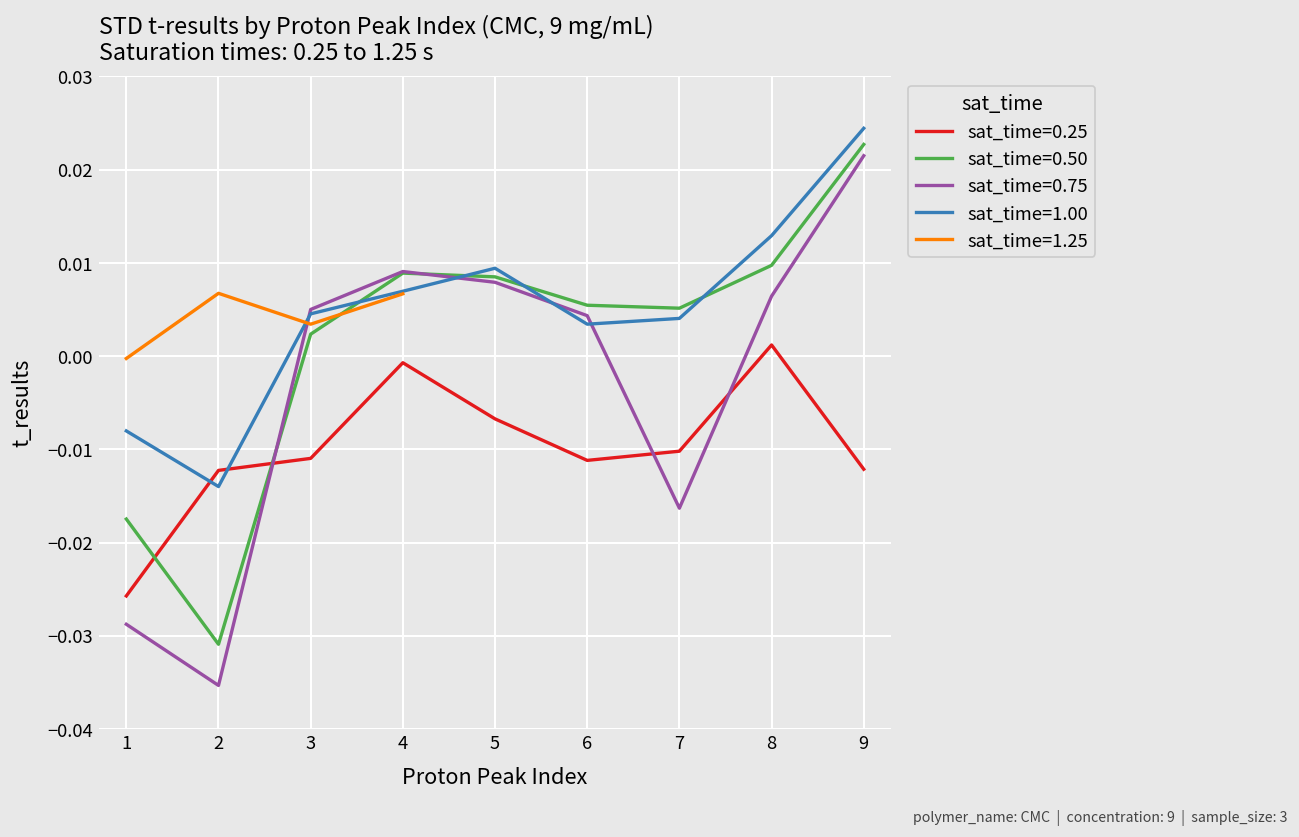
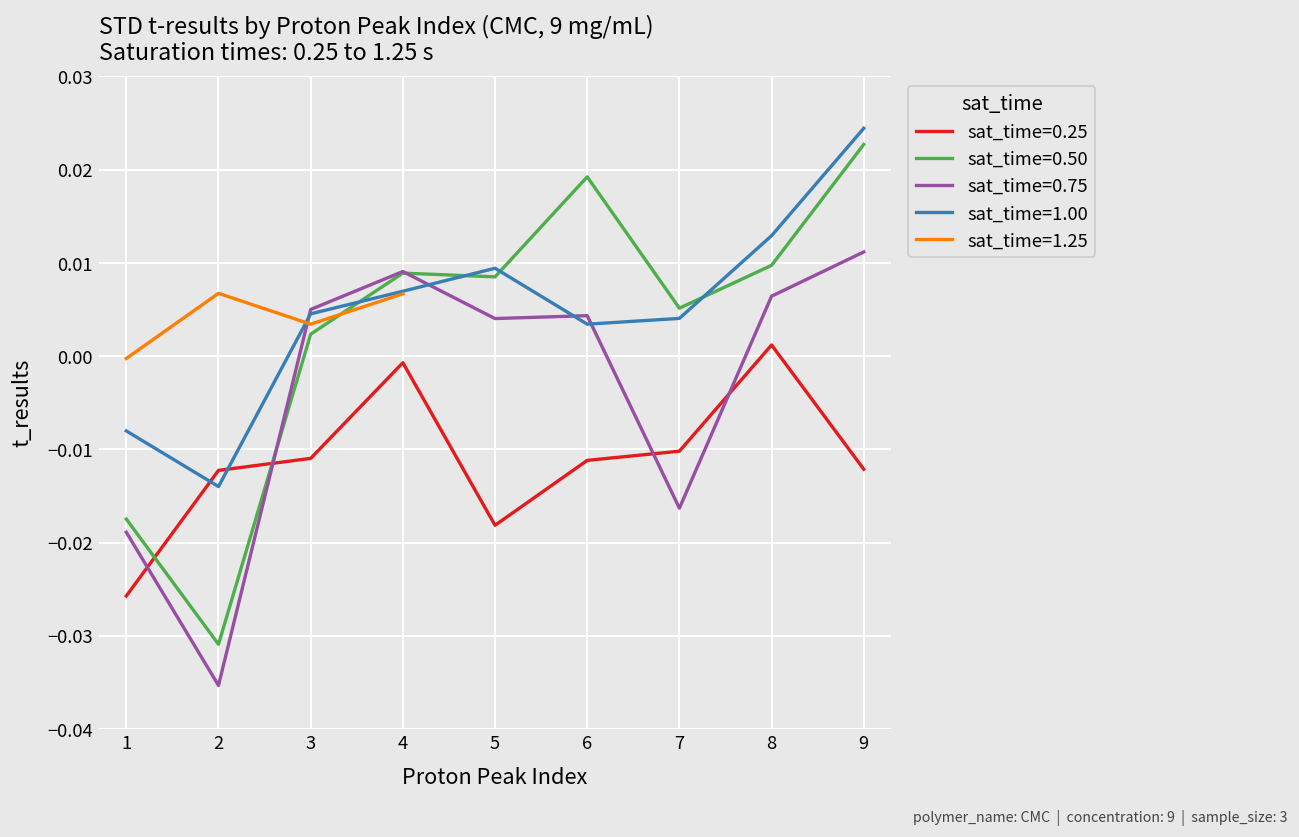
  {
    "sat_time=0.25": {
      "1": -0.026,
      "2": -0.012,
      "3": -0.011,
      "4": -0.001,
-     "5": -0.007,
+     "5": -0.018,
      "6": -0.011,
      "7": -0.010,
      "8": 0.001,
      "9": -0.012
    },
    "sat_time=0.50": {
      "1": -0.017,
      "2": -0.031,
      "3": 0.002,
      "5": 0.009,
-     "6": 0.005,
+     "6": 0.019,
      "7": 0.005,
      "8": 0.010,
      "9": 0.023
    },
    "sat_time=0.75": {
-     "1": -0.029,
+     "1": -0.019,
      "2": -0.035,
      "3": 0.005,
-     "5": 0.008,
+     "5": 0.004,
      "6": 0.004,
      "7": -0.016,
      "8": 0.006,
-     "9": 0.021
+     "9": 0.011
    },
    "sat_time=1.00": {
      "1": -0.008,
      "2": -0.014,
      "3": 0.005,
      "5": 0.009,
      "6": 0.003,
      "7": 0.004,
      "8": 0.013,
      "9": 0.024
    },
    "sat_time=1.25": {
      "1": 0.000,
      "2": 0.007,
      "3": 0.003
    }
  }
